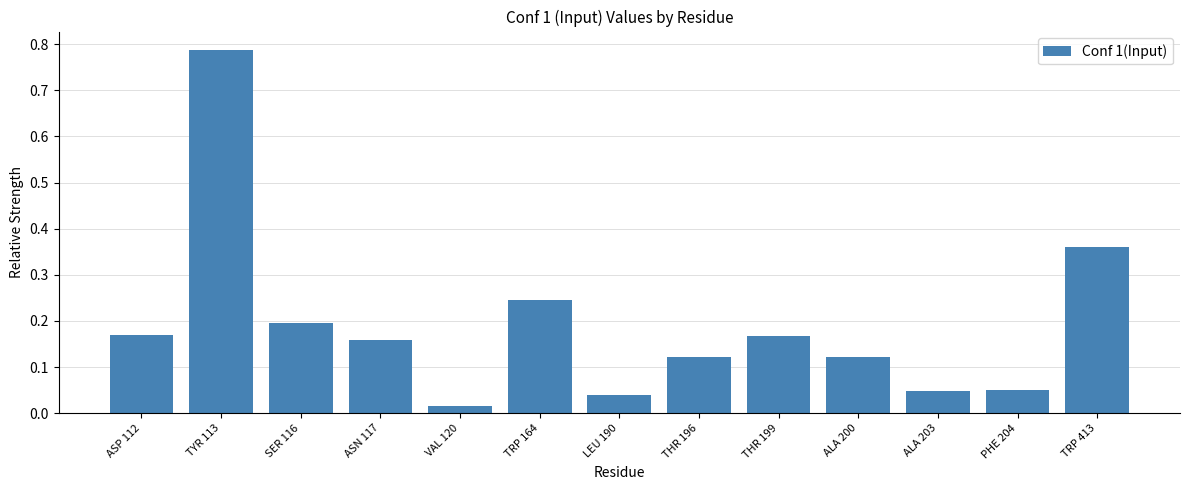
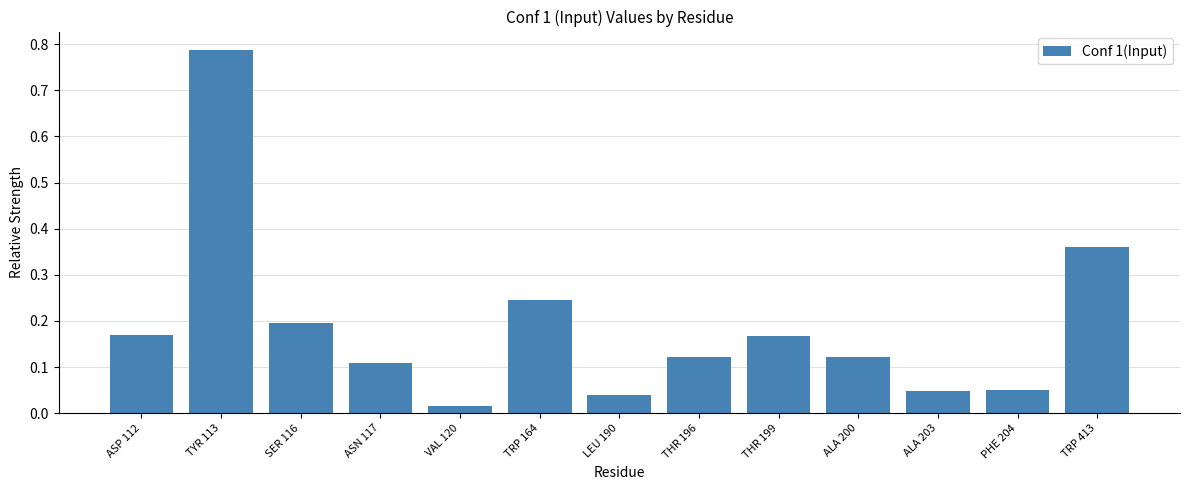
  {
    "ASP 112": 0.17,
    "TYR 113": 0.79,
    "SER 116": 0.20,
-   "ASN 117": 0.16,
+   "ASN 117": 0.11,
    "VAL 120": 0.02,
    "TRP 164": 0.24,
    "LEU 190": 0.04,
    "THR 196": 0.12,
    "THR 199": 0.17,
    "ALA 200": 0.12,
    "ALA 203": 0.05,
    "PHE 204": 0.05,
    "TRP 413": 0.36
  }
